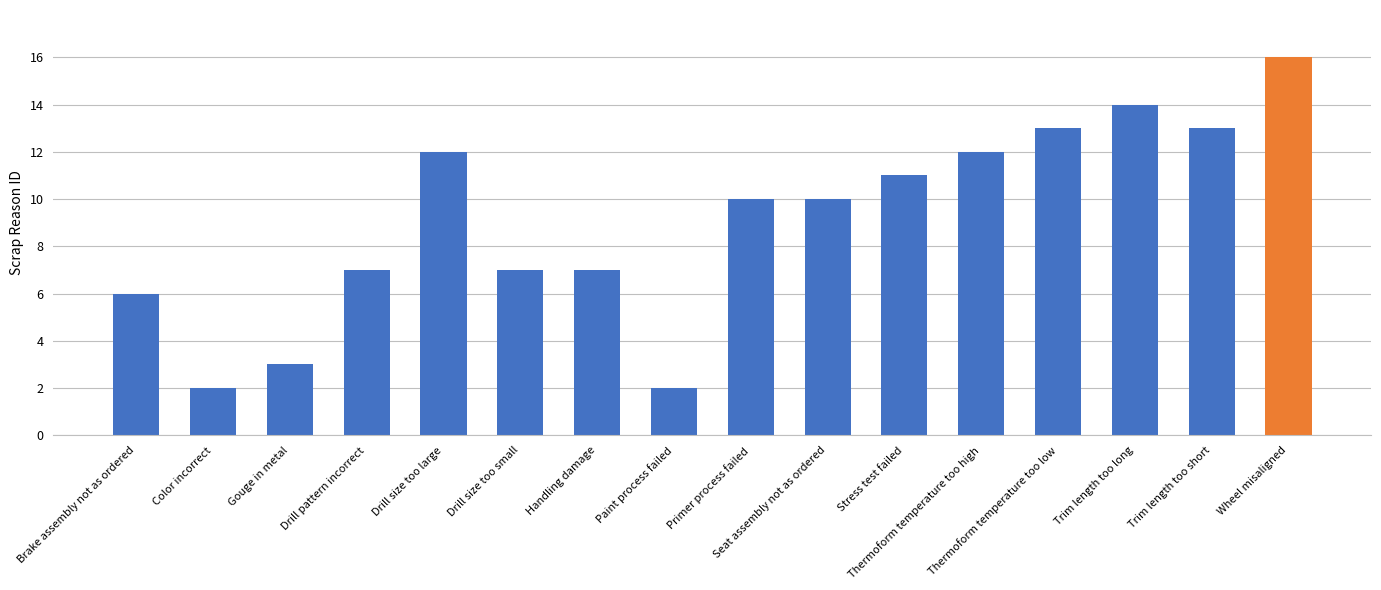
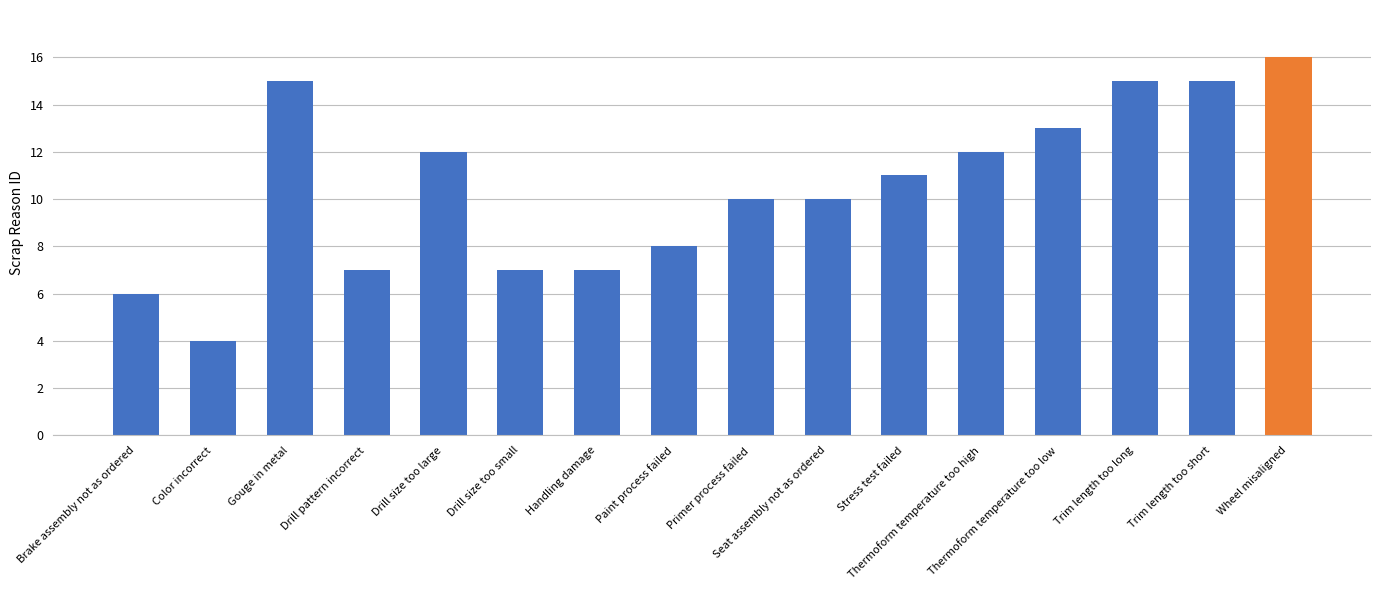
  {
    "Brake assembly not as ordered": 6,
-   "Color incorrect": 2,
-   "Gouge in metal": 3,
+   "Color incorrect": 4,
+   "Gouge in metal": 15,
    "Drill pattern incorrect": 7,
    "Drill size too large": 12,
    "Drill size too small": 7,
    "Handling damage": 7,
-   "Paint process failed": 2,
+   "Paint process failed": 8,
    "Primer process failed": 10,
    "Seat assembly not as ordered": 10,
    "Stress test failed": 11,
    "Thermoform temperature too high": 12,
    "Thermoform temperature too low": 13,
-   "Trim length too long": 14,
-   "Trim length too short": 13,
+   "Trim length too long": 15,
+   "Trim length too short": 15,
    "Wheel misaligned": 16
  }
